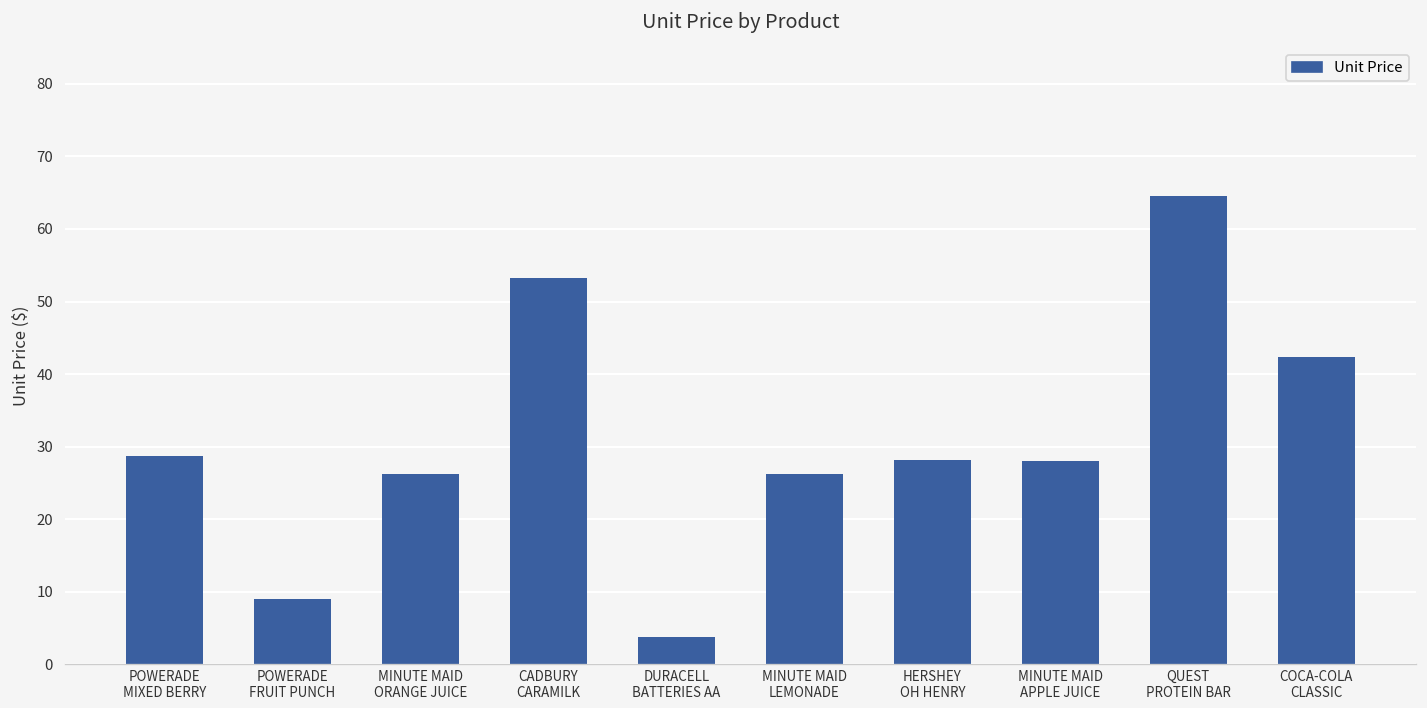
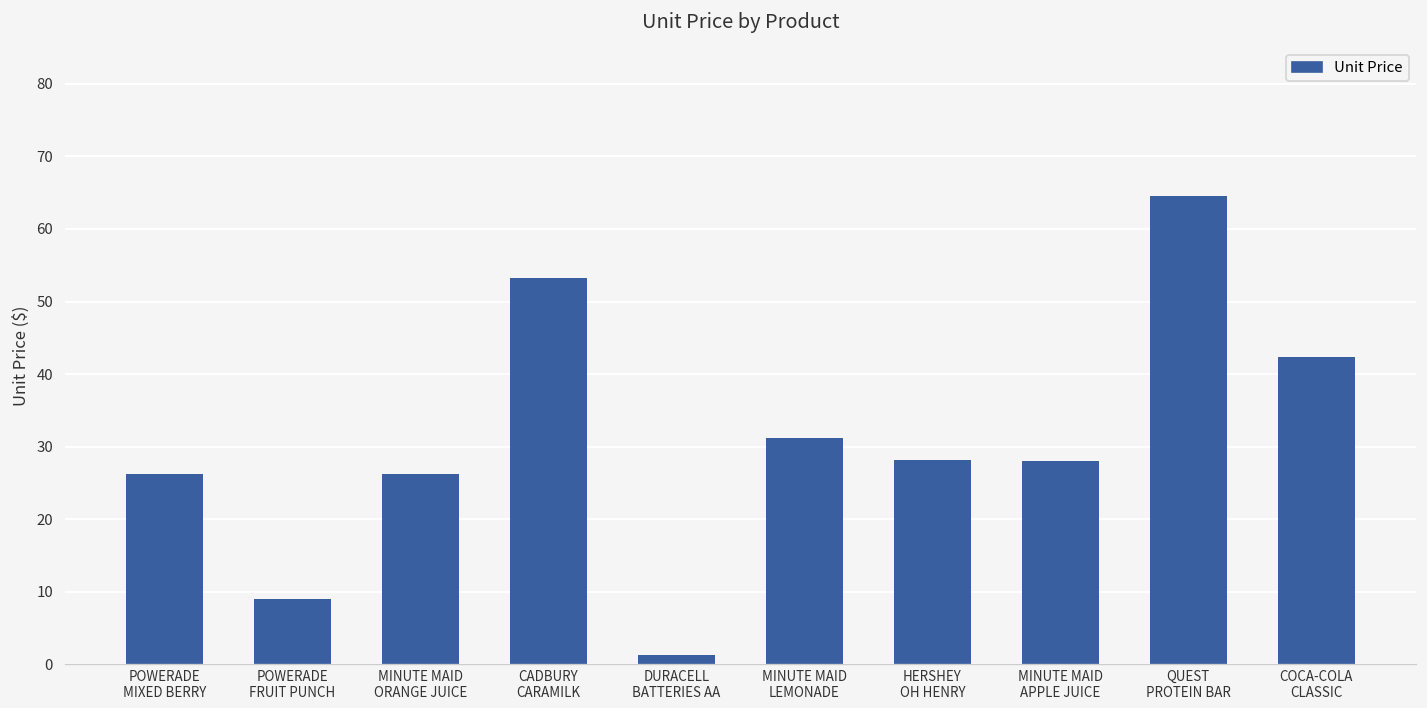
  {
-   "POWERADE MIXED BERRY": 29,
+   "POWERADE MIXED BERRY": 26,
    "POWERADE FRUIT PUNCH": 9,
    "MINUTE MAID ORANGE JUICE": 26,
    "CADBURY CARAMILK": 53,
-   "DURACELL BATTERIES AA": 4,
-   "MINUTE MAID LEMONADE": 26,
+   "DURACELL BATTERIES AA": 1,
+   "MINUTE MAID LEMONADE": 31,
    "HERSHEY OH HENRY": 28,
    "MINUTE MAID APPLE JUICE": 28,
    "QUEST PROTEIN BAR": 64,
    "COCA-COLA CLASSIC": 42
  }
